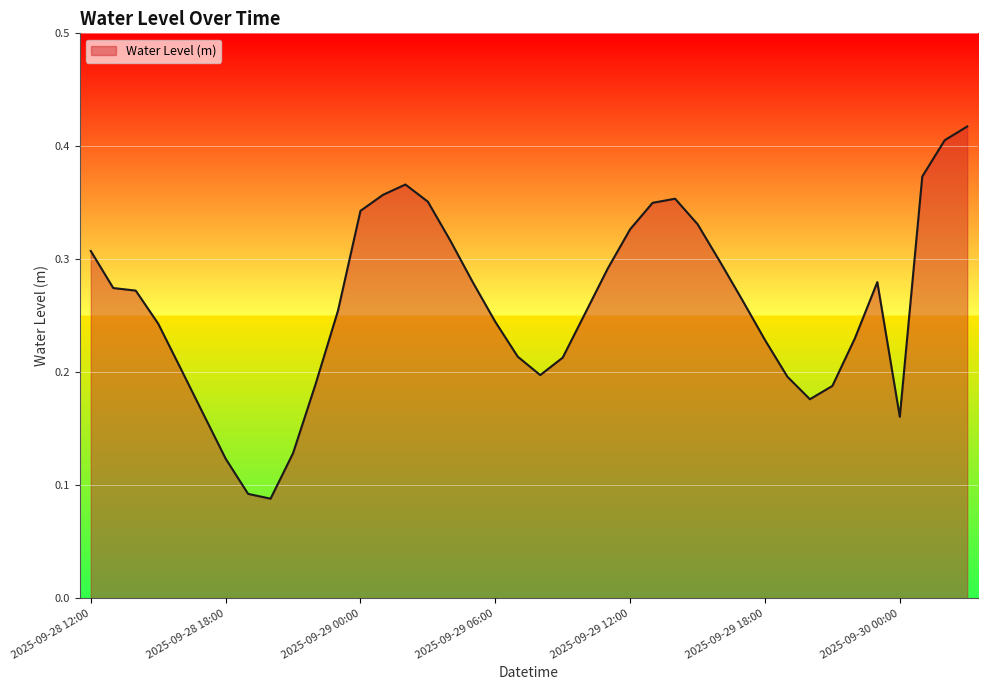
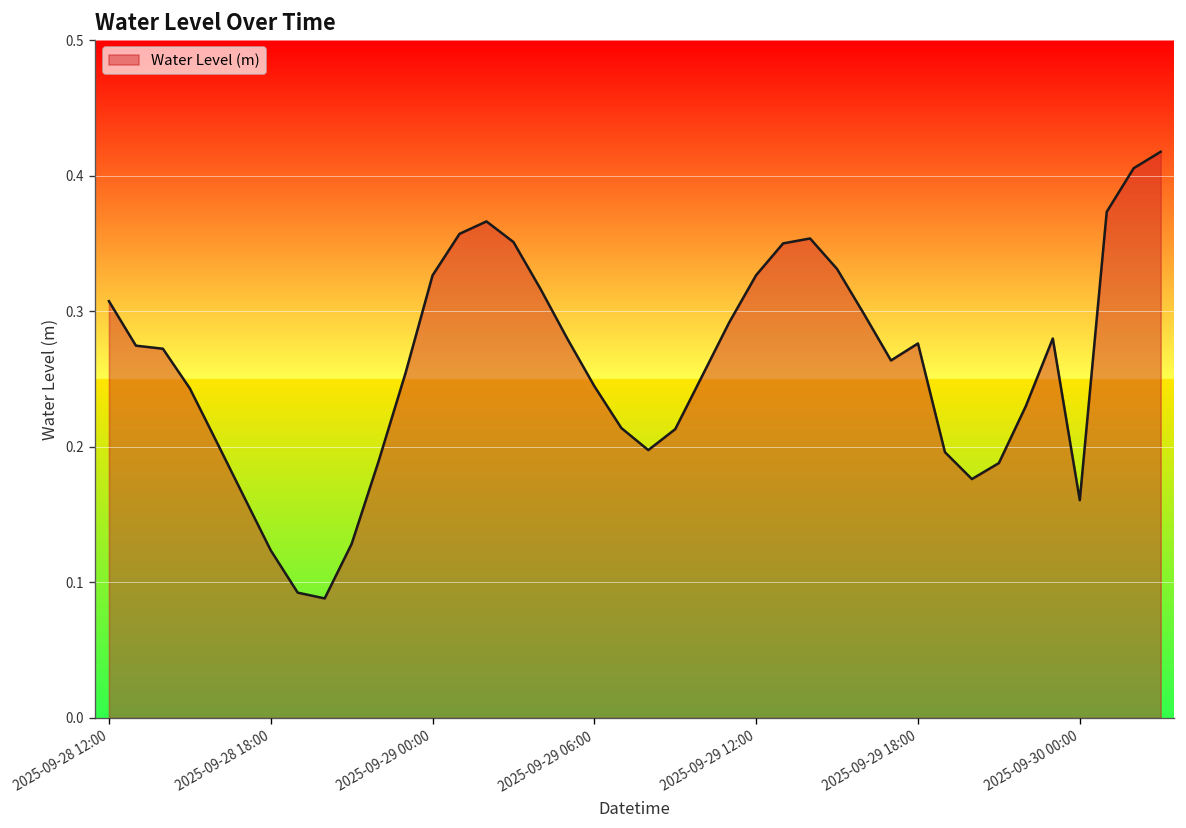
  {
    "2025-09-28 12:00": 0.307,
    "2025-09-28 18:00": 0.124,
-   "2025-09-29 00:00": 0.343,
+   "2025-09-29 00:00": 0.326,
    "2025-09-29 06:00": 0.245,
    "2025-09-29 12:00": 0.327,
-   "2025-09-29 18:00": 0.229,
+   "2025-09-29 18:00": 0.276,
    "2025-09-30 00:00": 0.161
  }
